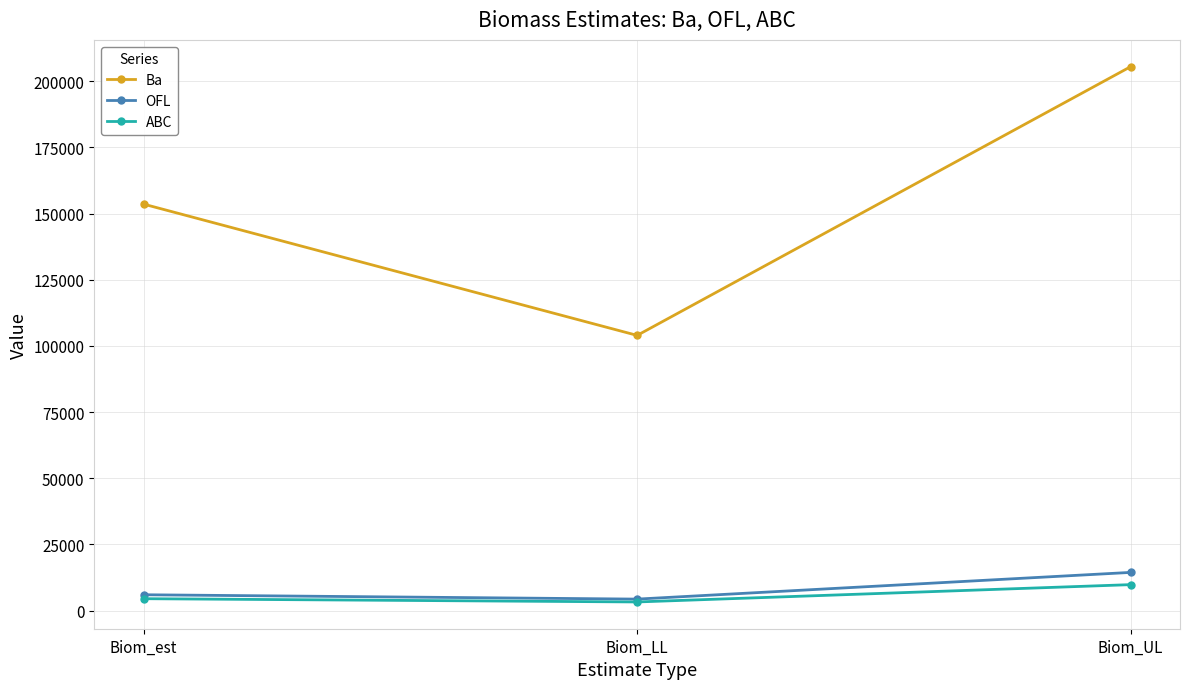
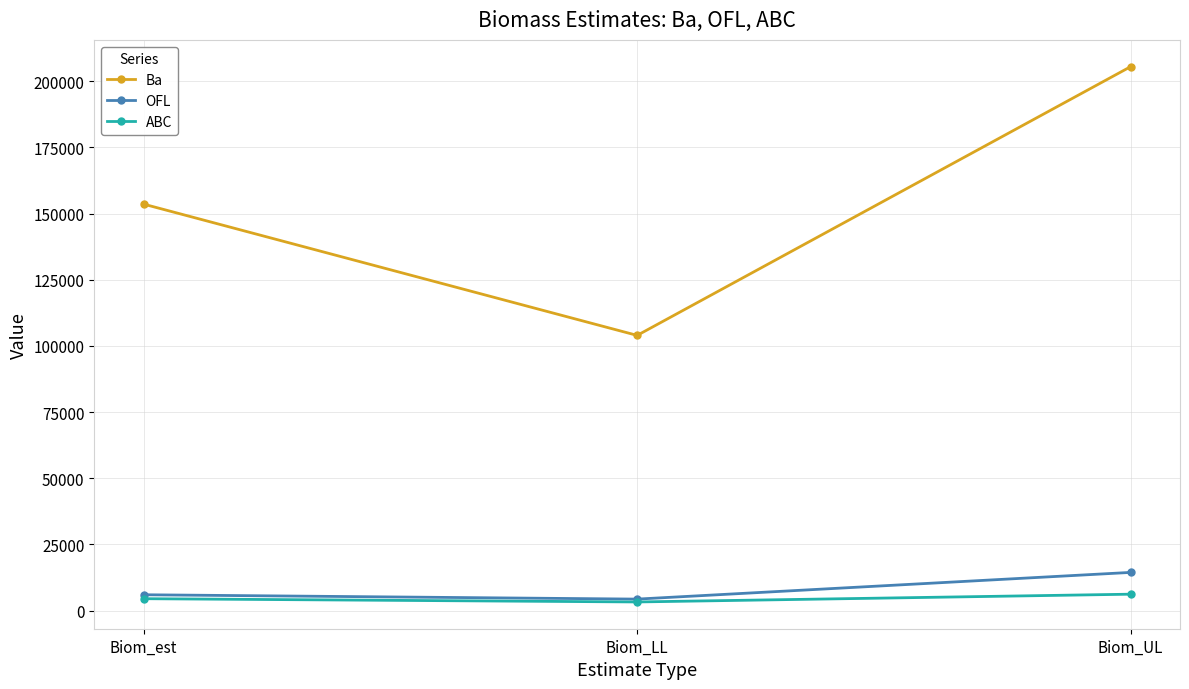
  {
    "Ba": {
      "Biom_est": 154000,
      "Biom_LL": 104000,
      "Biom_UL": 206000
    },
    "OFL": {
      "Biom_est": 6000,
      "Biom_LL": 4000,
      "Biom_UL": 14000
    },
    "ABC": {
      "Biom_est": 4000,
      "Biom_LL": 3000,
-     "Biom_UL": 10000
+     "Biom_UL": 6000
    }
  }
